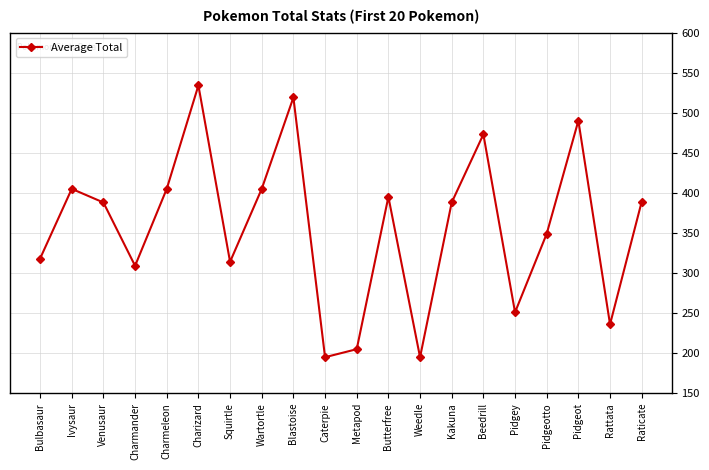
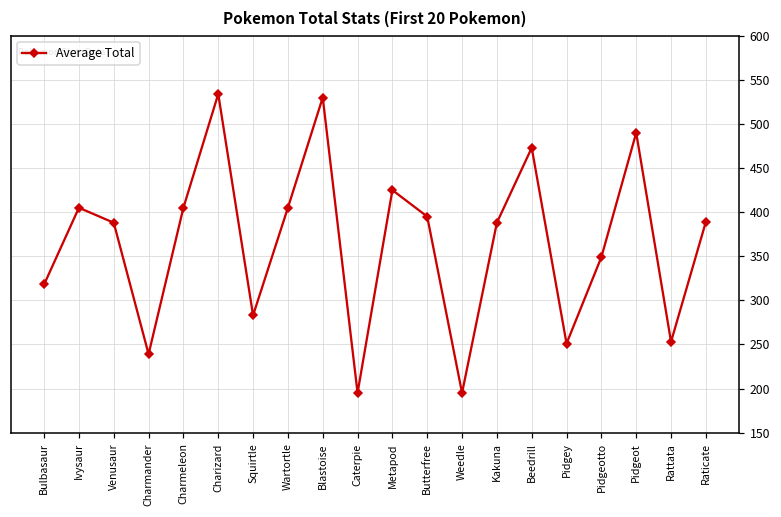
  {
    "Bulbasaur": 320,
    "Ivysaur": 410,
    "Venusaur": 390,
-   "Charmander": 310,
+   "Charmander": 240,
    "Charmeleon": 410,
    "Charizard": 530,
-   "Squirtle": 310,
+   "Squirtle": 280,
    "Wartortle": 410,
-   "Blastoise": 520,
+   "Blastoise": 530,
    "Caterpie": 200,
-   "Metapod": 210,
+   "Metapod": 430,
    "Butterfree": 400,
    "Weedle": 200,
    "Kakuna": 390,
    "Beedrill": 470,
    "Pidgey": 250,
    "Pidgeotto": 350,
    "Pidgeot": 490,
-   "Rattata": 240,
+   "Rattata": 250,
    "Raticate": 390
  }
